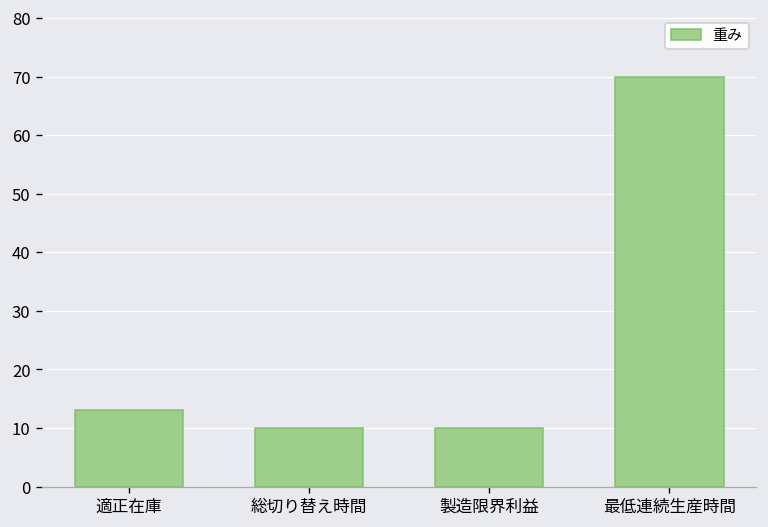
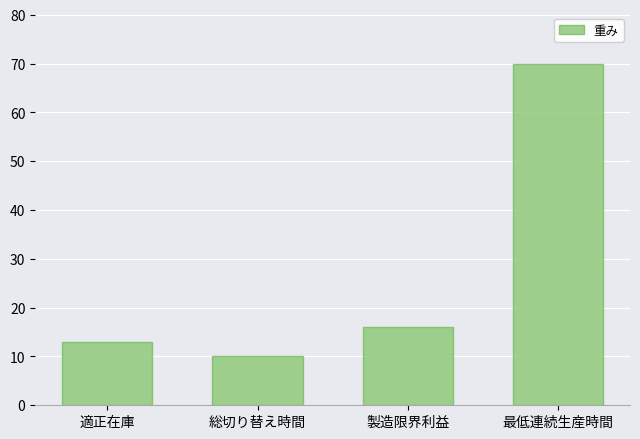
  {
    "適正在庫": 13,
    "総切り替え時間": 10,
-   "製造限界利益": 10,
+   "製造限界利益": 16,
    "最低連続生産時間": 70
  }
